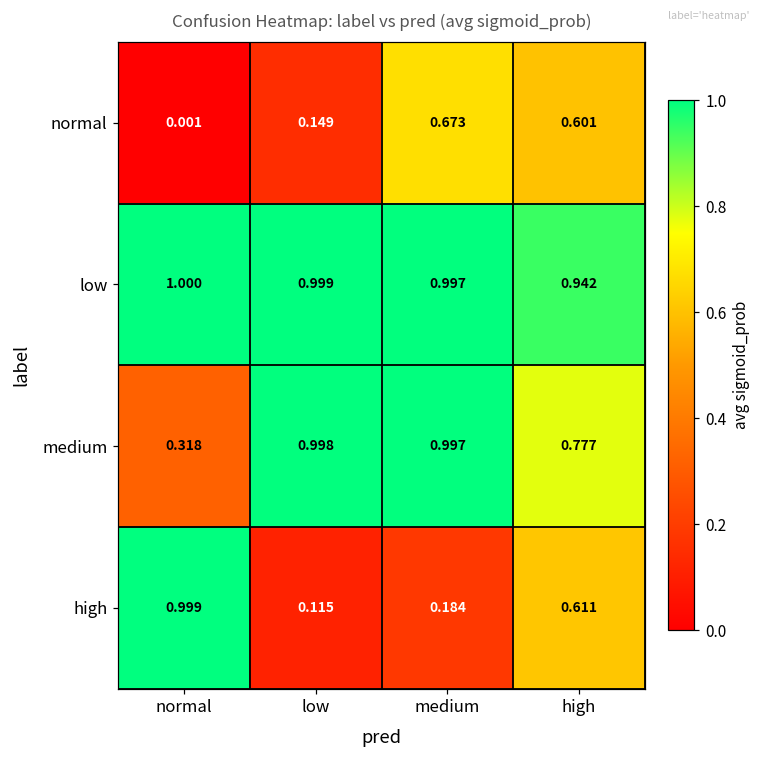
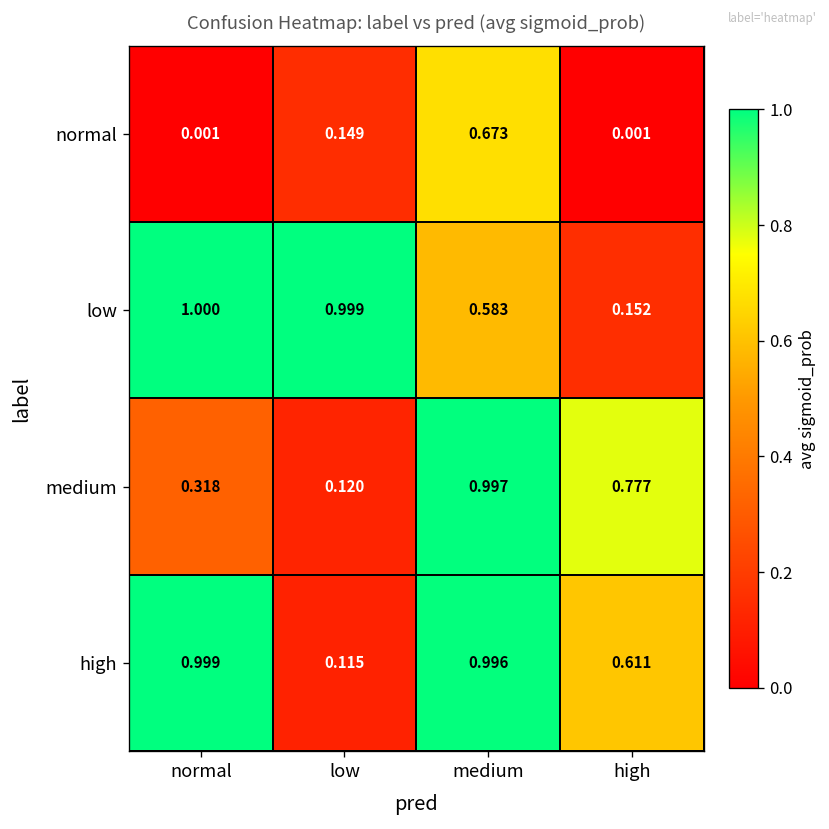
  {
    "normal": {
      "normal": 0.001,
      "low": 0.149,
      "medium": 0.673,
-     "high": 0.601
+     "high": 0.001
    },
    "low": {
      "normal": 1.000,
      "low": 0.999,
-     "medium": 0.997,
-     "high": 0.942
+     "medium": 0.583,
+     "high": 0.152
    },
    "medium": {
      "normal": 0.318,
-     "low": 0.998,
+     "low": 0.120,
      "medium": 0.997,
      "high": 0.777
    },
    "high": {
      "normal": 0.999,
      "low": 0.115,
-     "medium": 0.184,
+     "medium": 0.996,
      "high": 0.611
    }
  }
